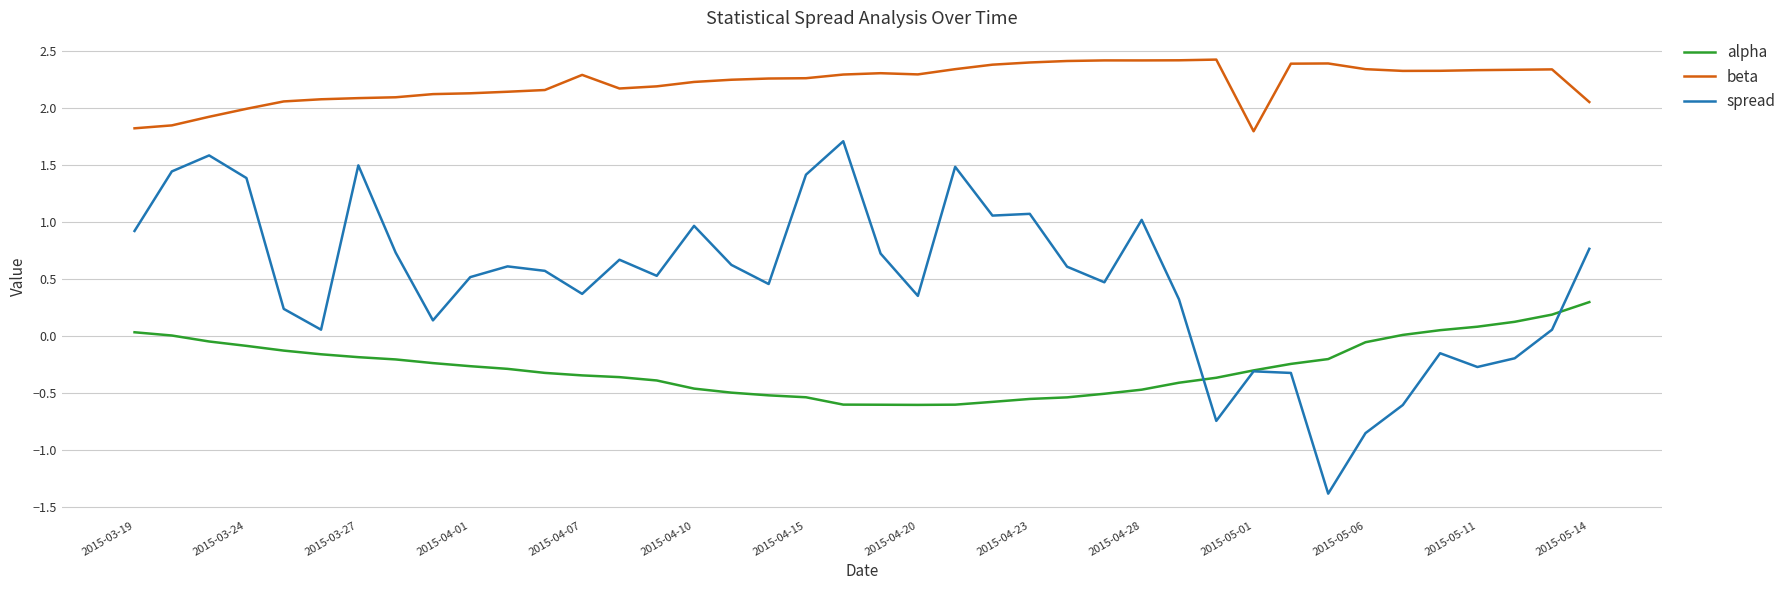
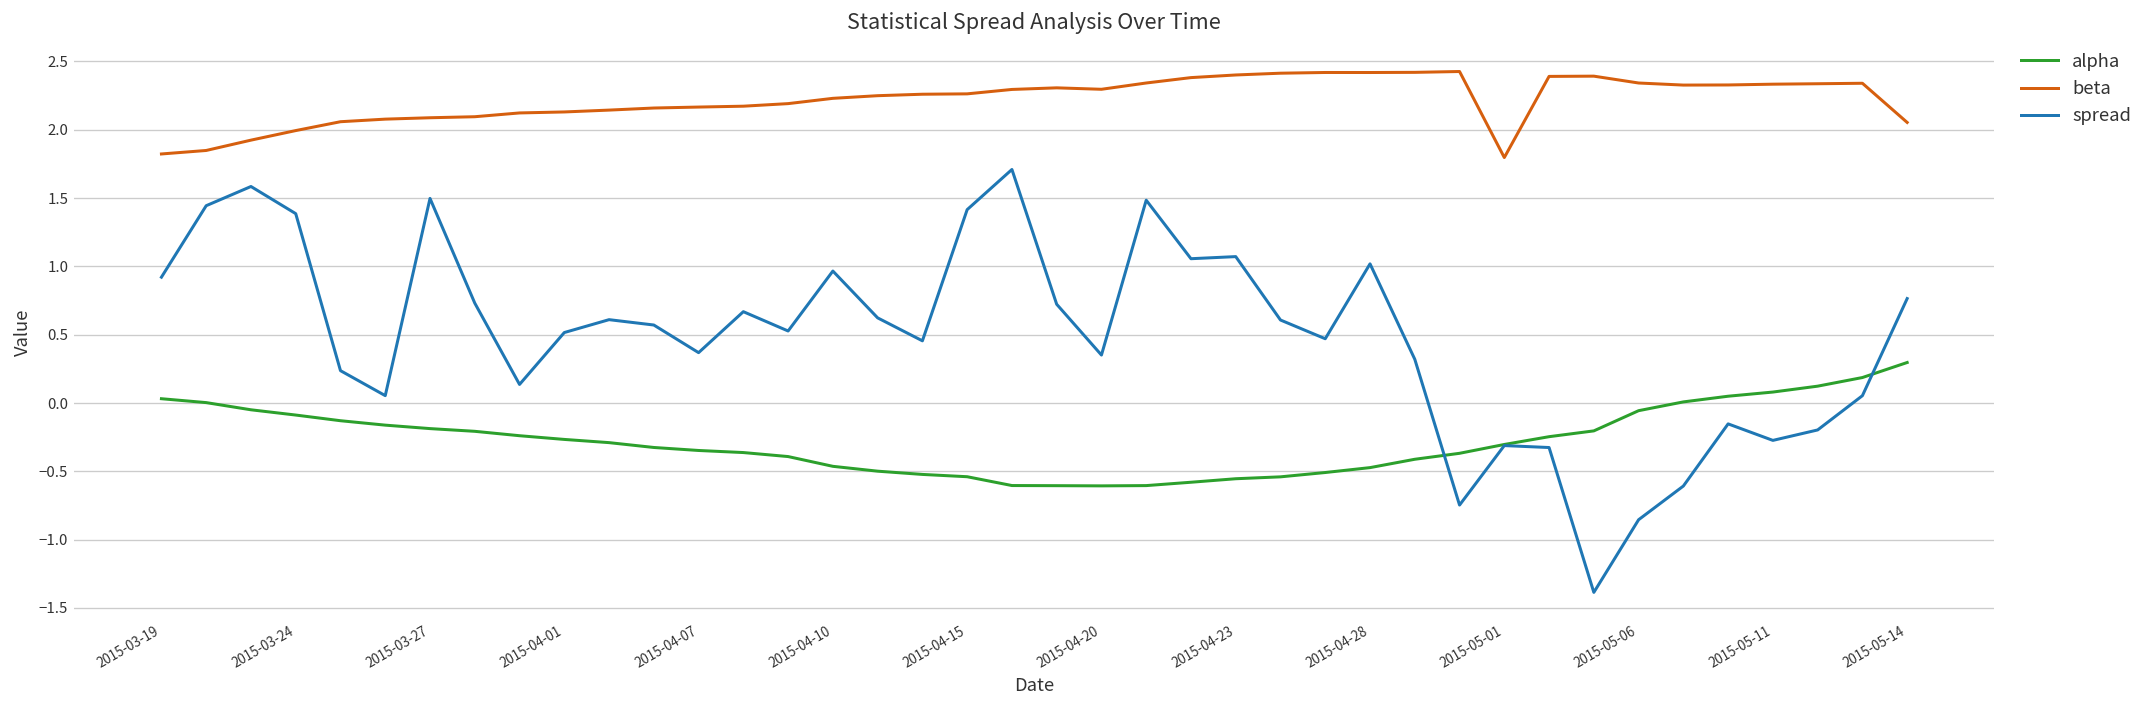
  {
    "alpha": {
      "2015-03-19": 0.03,
      "2015-03-24": -0.09,
      "2015-03-27": -0.19,
      "2015-04-01": -0.27,
      "2015-04-07": -0.35,
      "2015-04-10": -0.46,
      "2015-04-15": -0.54,
      "2015-04-20": -0.61,
      "2015-04-23": -0.55,
      "2015-04-28": -0.47,
      "2015-05-06": -0.06,
      "2015-05-11": 0.08,
      "2015-05-14": 0.30
    },
    "beta": {
      "2015-03-19": 1.82,
      "2015-03-24": 1.99,
      "2015-03-27": 2.09,
      "2015-04-01": 2.13,
-     "2015-04-07": 2.29,
+     "2015-04-07": 2.17,
      "2015-04-10": 2.23,
      "2015-04-15": 2.26,
      "2015-04-20": 2.30,
      "2015-04-23": 2.40,
      "2015-04-28": 2.42,
      "2015-05-01": 1.80,
      "2015-05-06": 2.34,
      "2015-05-11": 2.33,
      "2015-05-14": 2.05
    },
    "spread": {
      "2015-03-19": 0.92,
      "2015-03-24": 1.39,
      "2015-03-27": 1.50,
      "2015-04-01": 0.52,
      "2015-04-07": 0.37,
      "2015-04-10": 0.97,
      "2015-04-15": 1.42,
      "2015-04-20": 0.35,
      "2015-04-23": 1.07,
      "2015-04-28": 1.02,
      "2015-05-06": -0.85,
      "2015-05-11": -0.27,
      "2015-05-14": 0.76
    }
  }
